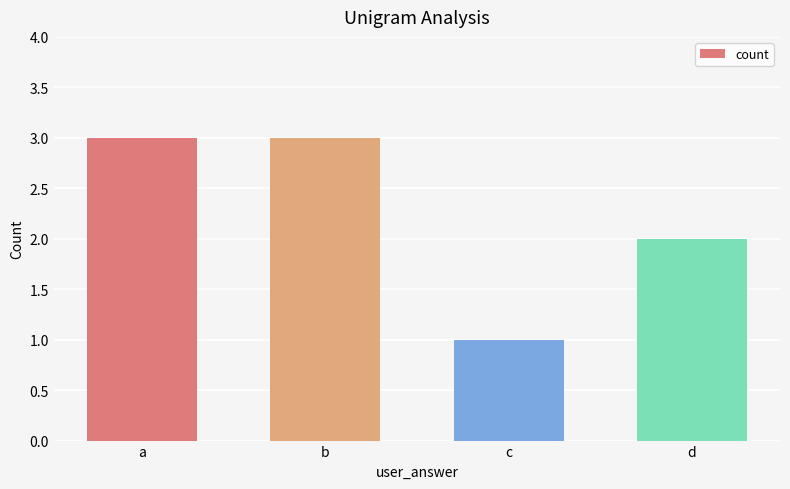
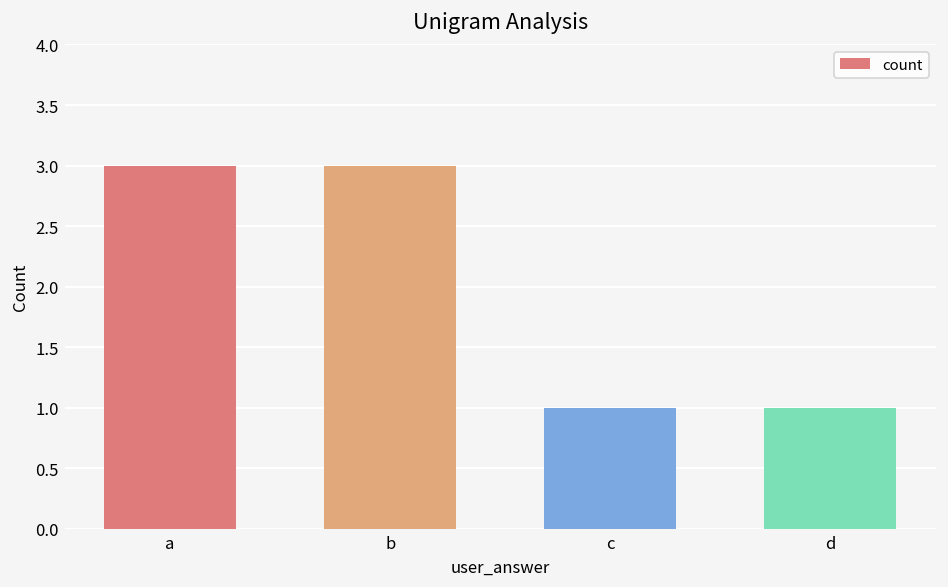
  {
    "a": 3,
    "b": 3,
    "c": 1,
-   "d": 2
+   "d": 1
  }
